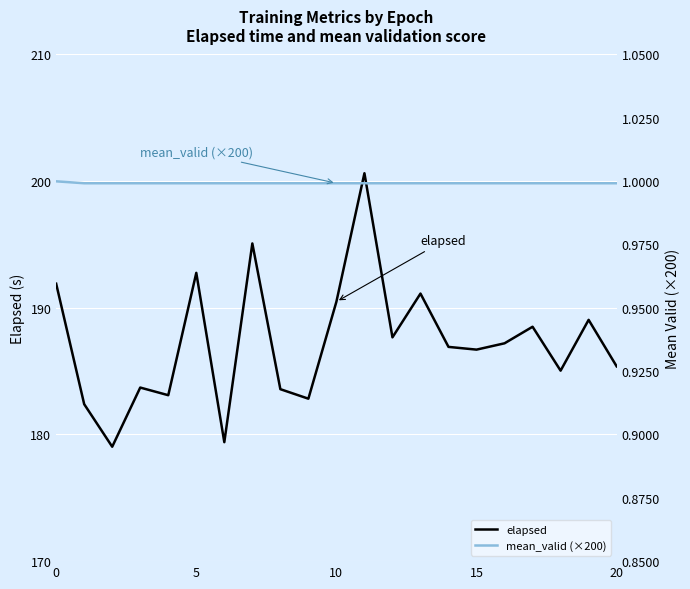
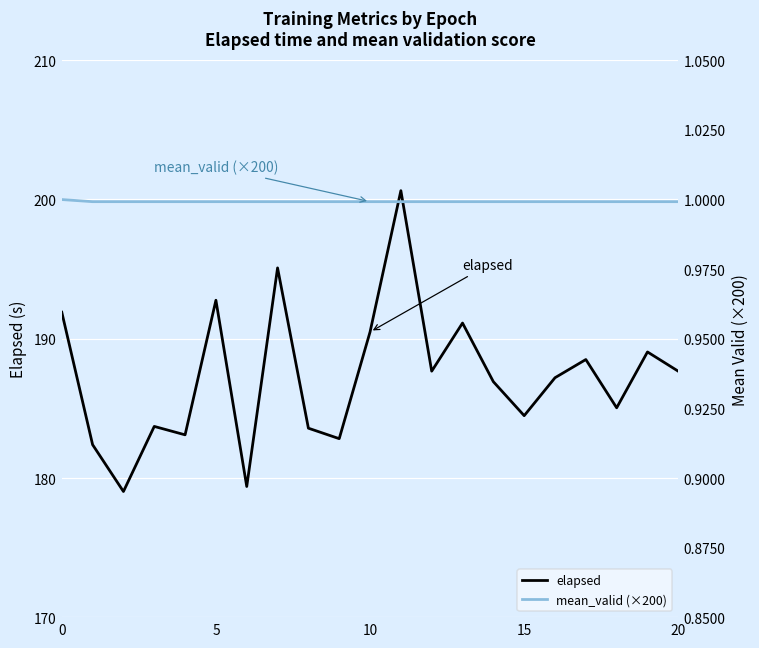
  {
    "elapsed": {
      "0": 191.9,
      "5": 192.8,
      "10": 190.5,
-     "15": 186.7,
-     "20": 185.4
+     "15": 184.5,
+     "20": 187.7
    },
    "mean_valid (×200)": {
      "0": 200.0,
      "10": 199.8,
      "15": 199.8,
      "20": 199.8
    }
  }
